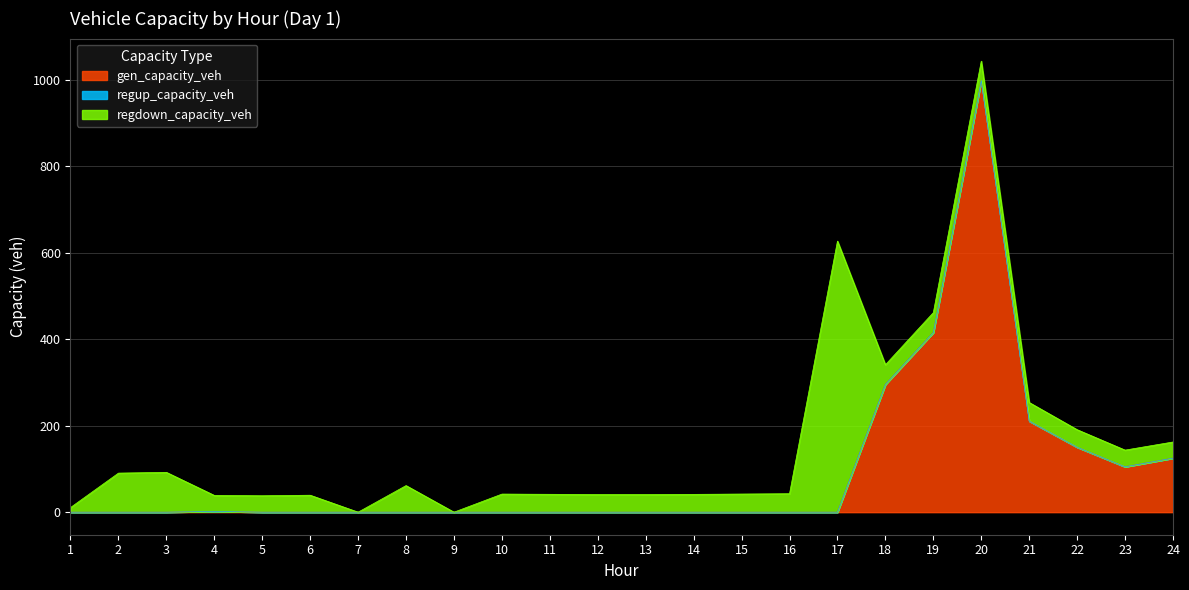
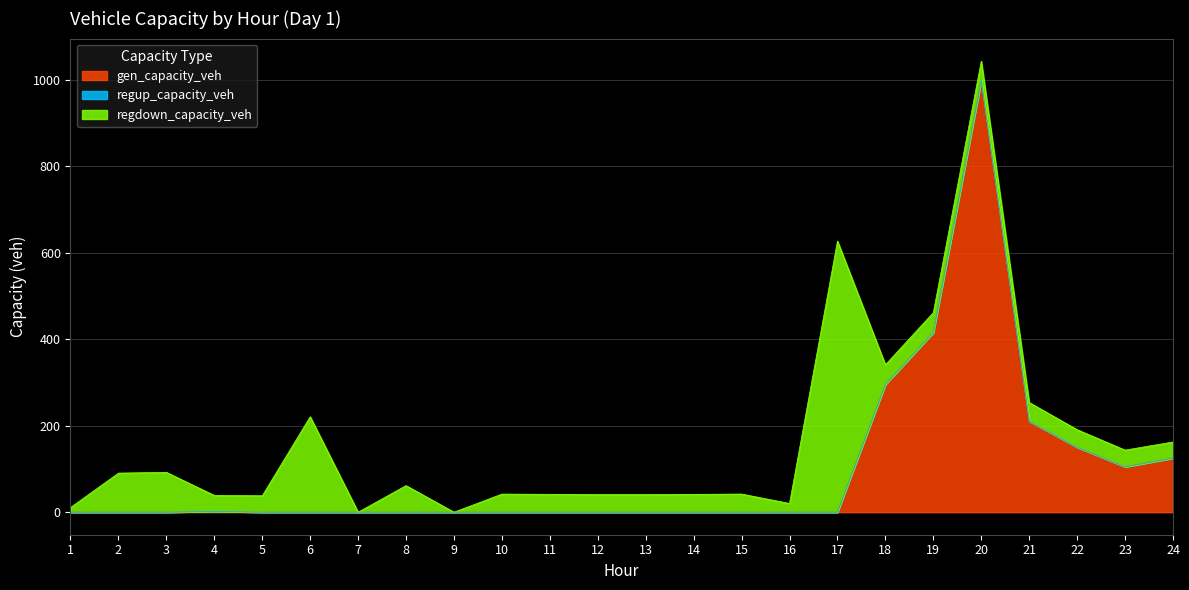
  {
    "regup_capacity_veh": {
      "1": 0,
      "2": 0,
      "3": 0,
      "4": 0,
      "5": 0,
      "6": 0,
      "8": 0,
      "10": 0,
      "11": 0,
      "12": 0,
      "13": 0,
      "14": 0,
      "15": 0,
      "16": 0,
      "17": 0,
      "18": 300,
      "19": 420,
      "20": 1000,
      "21": 210,
      "22": 150,
      "23": 110,
      "24": 130
    },
    "regdown_capacity_veh": {
      "1": 10,
      "2": 90,
      "3": 90,
      "4": 40,
      "5": 40,
-     "6": 40,
+     "6": 220,
      "8": 60,
      "10": 40,
      "11": 40,
      "12": 40,
      "13": 40,
      "14": 40,
      "15": 40,
-     "16": 40,
+     "16": 20,
      "17": 630,
      "18": 50,
      "19": 50,
      "20": 40,
      "21": 40,
      "22": 40,
      "23": 40,
      "24": 40
    }
  }
